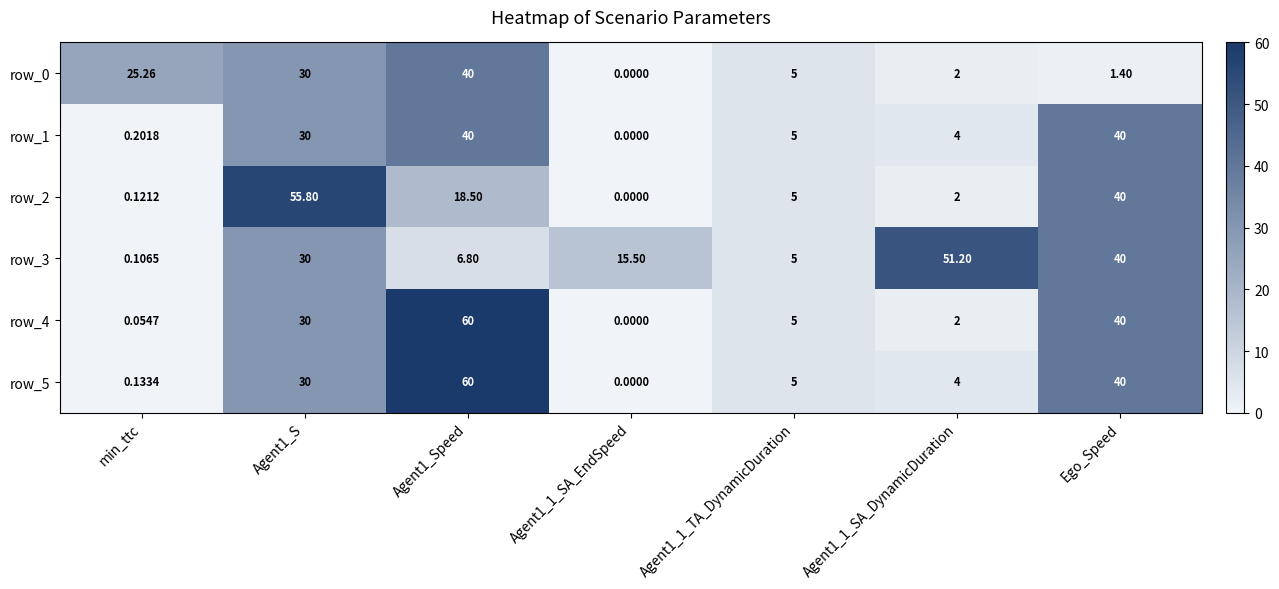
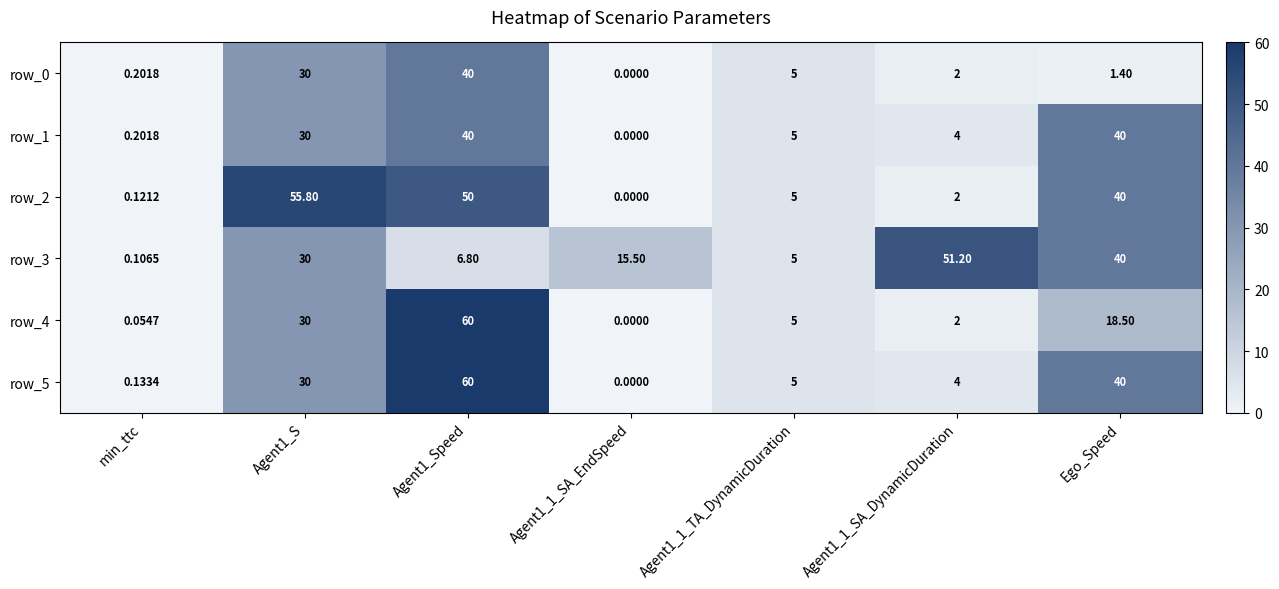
  {
    "row_0": {
-     "min_ttc": 25.26,
+     "min_ttc": 0.2018,
      "Agent1_S": 30,
      "Agent1_Speed": 40,
      "Agent1_1_SA_EndSpeed": 0.0000,
      "Agent1_1_TA_DynamicDuration": 5,
      "Agent1_1_SA_DynamicDuration": 2,
      "Ego_Speed": 1.40
    },
    "row_1": {
      "min_ttc": 0.2018,
      "Agent1_S": 30,
      "Agent1_Speed": 40,
      "Agent1_1_SA_EndSpeed": 0.0000,
      "Agent1_1_TA_DynamicDuration": 5,
      "Agent1_1_SA_DynamicDuration": 4,
      "Ego_Speed": 40
    },
    "row_2": {
      "min_ttc": 0.1212,
      "Agent1_S": 55.80,
-     "Agent1_Speed": 18.50,
+     "Agent1_Speed": 50,
      "Agent1_1_SA_EndSpeed": 0.0000,
      "Agent1_1_TA_DynamicDuration": 5,
      "Agent1_1_SA_DynamicDuration": 2,
      "Ego_Speed": 40
    },
    "row_3": {
      "min_ttc": 0.1065,
      "Agent1_S": 30,
      "Agent1_Speed": 6.80,
      "Agent1_1_SA_EndSpeed": 15.50,
      "Agent1_1_TA_DynamicDuration": 5,
      "Agent1_1_SA_DynamicDuration": 51.20,
      "Ego_Speed": 40
    },
    "row_4": {
      "min_ttc": 0.0547,
      "Agent1_S": 30,
      "Agent1_Speed": 60,
      "Agent1_1_SA_EndSpeed": 0.0000,
      "Agent1_1_TA_DynamicDuration": 5,
      "Agent1_1_SA_DynamicDuration": 2,
-     "Ego_Speed": 40
+     "Ego_Speed": 18.50
    },
    "row_5": {
      "min_ttc": 0.1334,
      "Agent1_S": 30,
      "Agent1_Speed": 60,
      "Agent1_1_SA_EndSpeed": 0.0000,
      "Agent1_1_TA_DynamicDuration": 5,
      "Agent1_1_SA_DynamicDuration": 4,
      "Ego_Speed": 40
    }
  }
